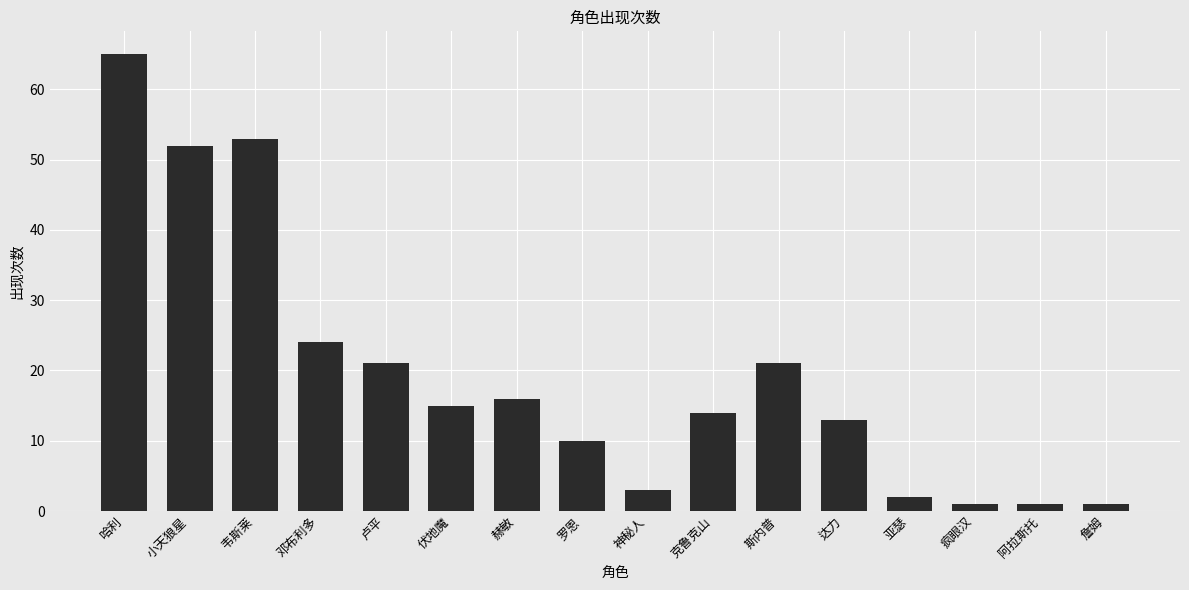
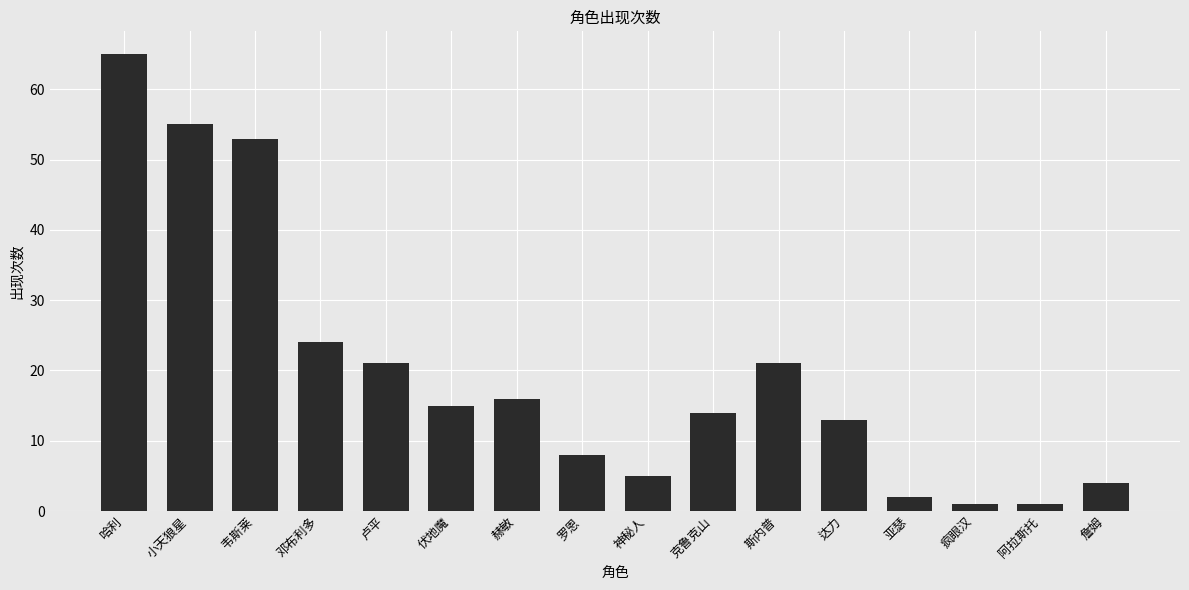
  {
    "哈利": 65,
-   "小天狼星": 52,
+   "小天狼星": 55,
    "韦斯莱": 53,
    "邓布利多": 24,
    "卢平": 21,
    "伏地魔": 15,
    "赫敏": 16,
-   "罗恩": 10,
-   "神秘人": 3,
+   "罗恩": 8,
+   "神秘人": 5,
    "克鲁克山": 14,
    "斯内普": 21,
    "达力": 13,
    "亚瑟": 2,
    "疯眼汉": 1,
    "阿拉斯托": 1,
-   "詹姆": 1
+   "詹姆": 4
  }
